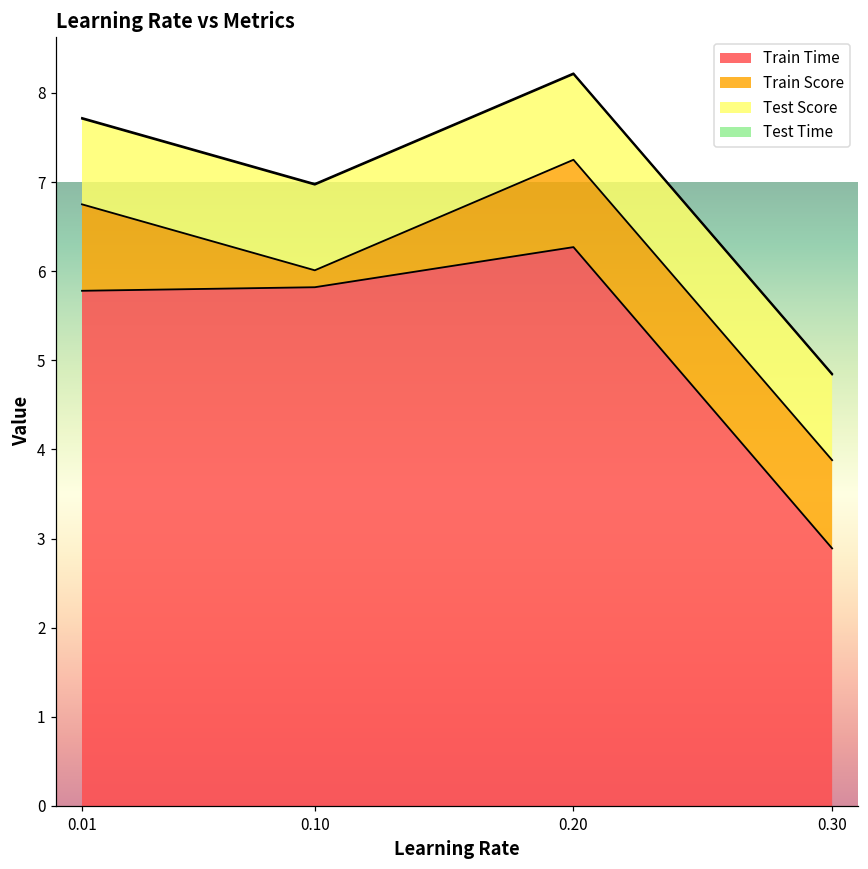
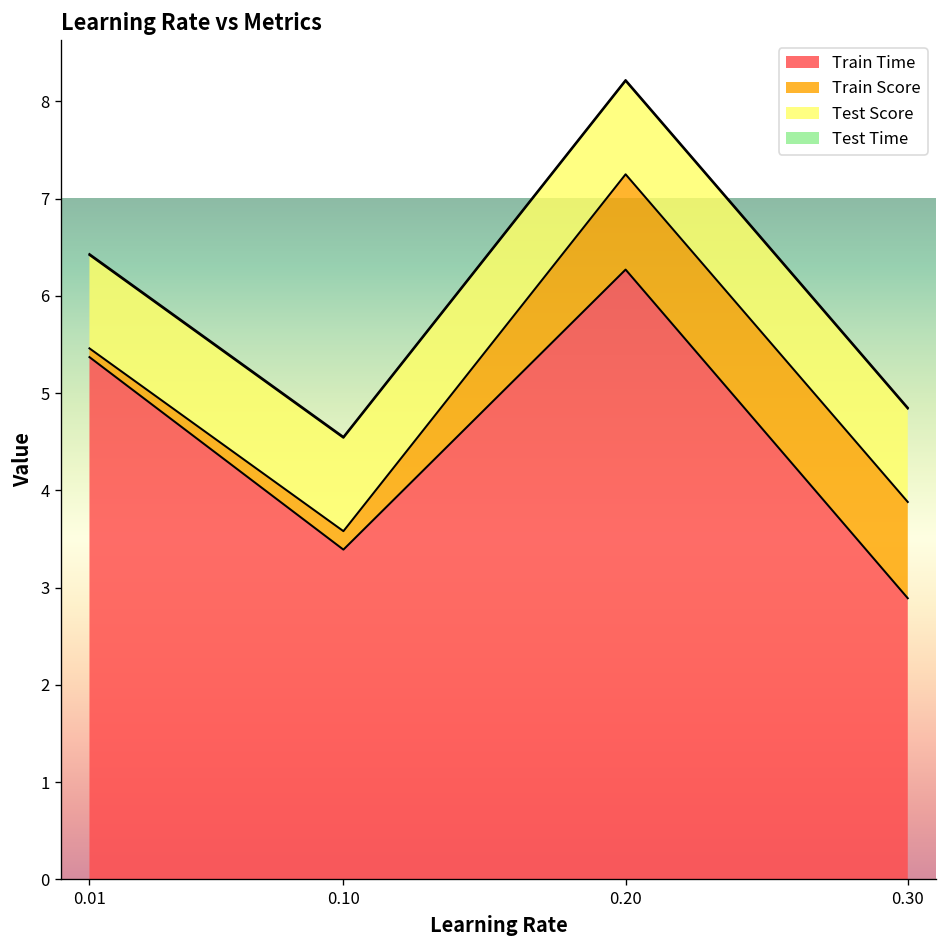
  {
    "Train Time": {
-     "0.01": 5.8,
-     "0.10": 5.8,
+     "0.01": 5.4,
+     "0.10": 3.4,
      "0.20": 6.3,
      "0.30": 2.9
    },
    "Train Score": {
-     "0.01": 1.0,
+     "0.01": 0.1,
      "0.10": 0.2,
      "0.20": 1.0,
      "0.30": 1.0
    }
  }
